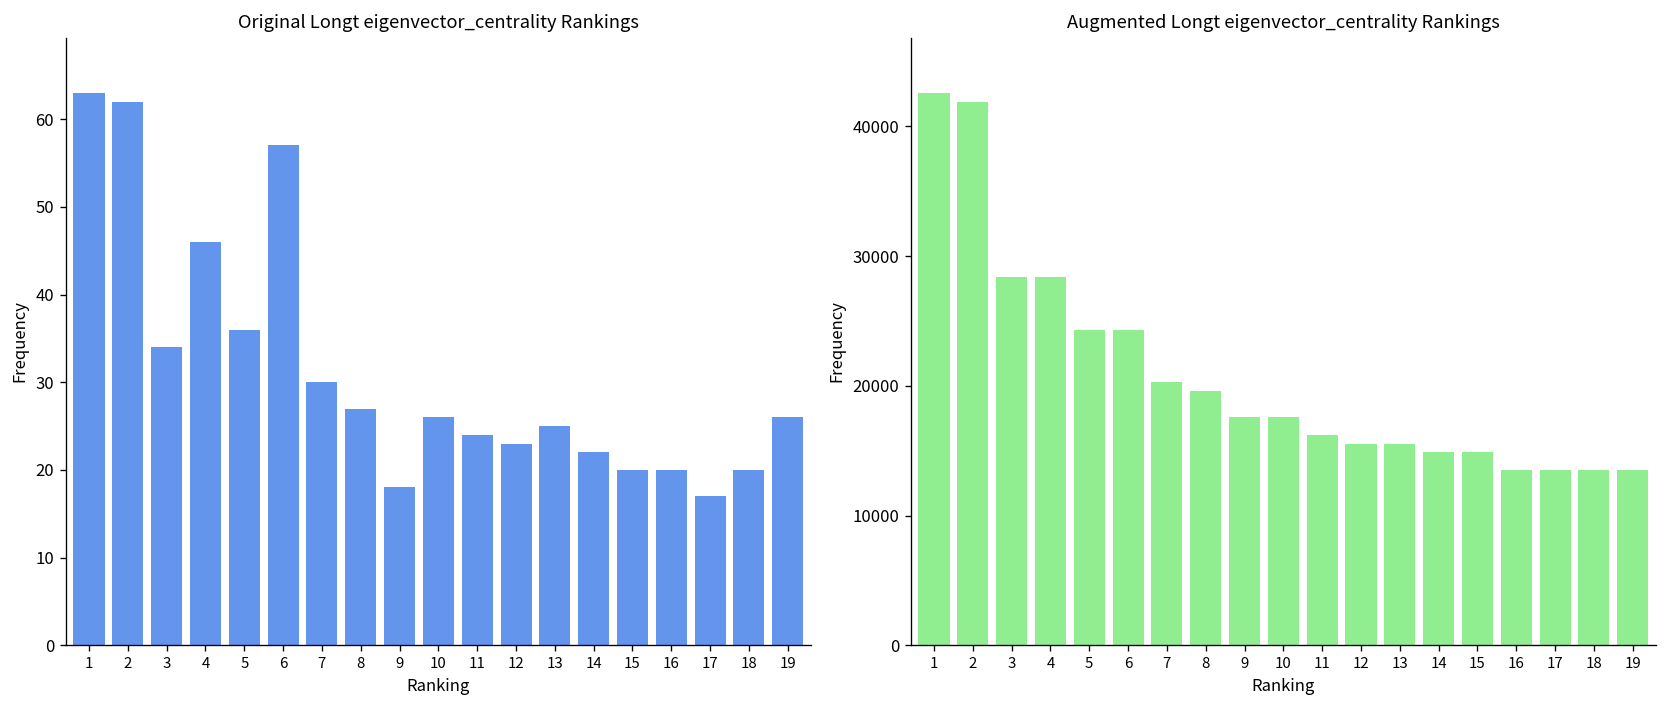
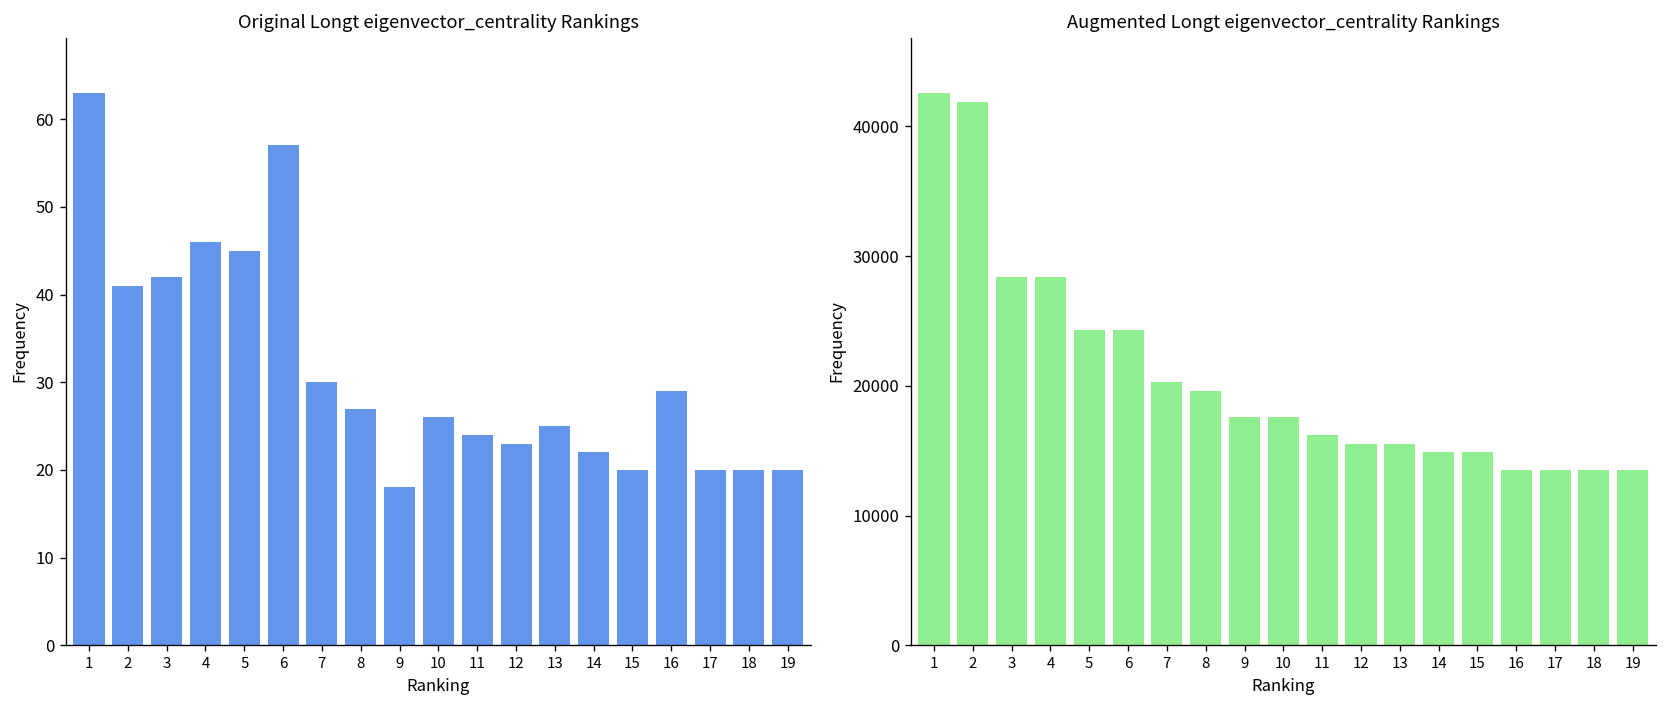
  {
    "Original Longt eigenvector_centrality Rankings": {
      "1": 63,
-     "2": 62,
-     "3": 34,
+     "2": 41,
+     "3": 42,
      "4": 46,
-     "5": 36,
+     "5": 45,
      "6": 57,
      "7": 30,
      "8": 27,
      "9": 18,
      "10": 26,
      "11": 24,
      "12": 23,
      "13": 25,
      "14": 22,
      "15": 20,
-     "16": 20,
-     "17": 17,
+     "16": 29,
+     "17": 20,
      "18": 20,
-     "19": 26
+     "19": 20
    },
    "Augmented Longt eigenvector_centrality Rankings": {
      "1": 42600,
      "2": 41900,
      "3": 28400,
      "4": 28400,
      "5": 24300,
      "6": 24300,
      "7": 20300,
      "8": 19600,
      "9": 17600,
      "10": 17600,
      "11": 16200,
      "12": 15500,
      "13": 15500,
      "14": 14900,
      "15": 14900,
      "16": 13500,
      "17": 13500,
      "18": 13500,
      "19": 13500
    }
  }
